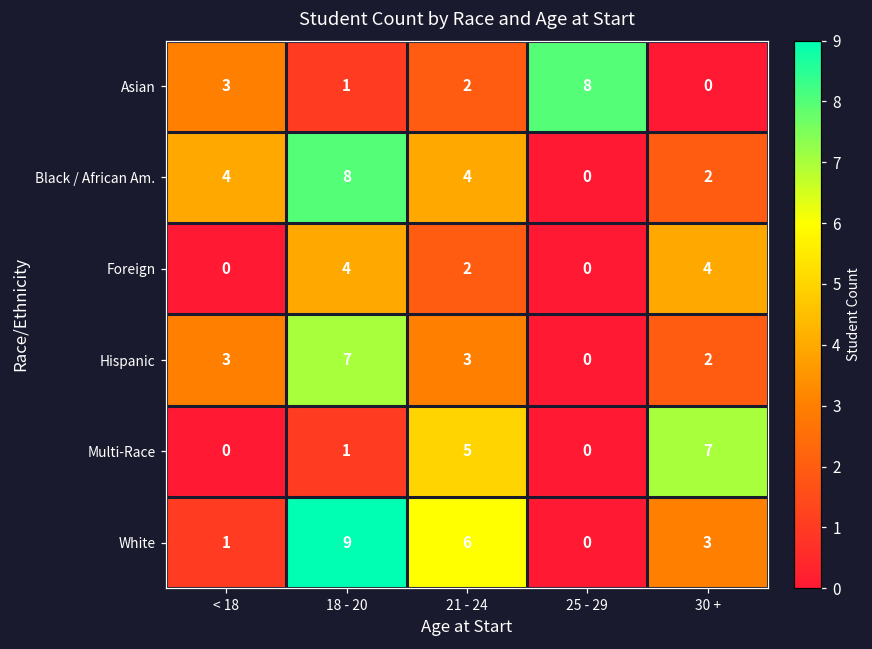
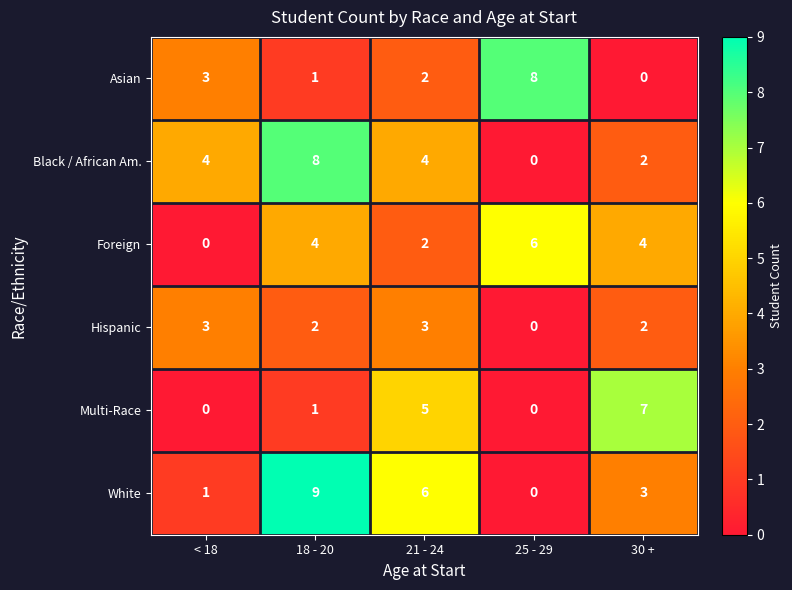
  {
    "Asian": {
      "< 18": 3,
      "18 - 20": 1,
      "21 - 24": 2,
      "25 - 29": 8,
      "30 +": 0
    },
    "Black / African Am.": {
      "< 18": 4,
      "18 - 20": 8,
      "21 - 24": 4,
      "25 - 29": 0,
      "30 +": 2
    },
    "Foreign": {
      "< 18": 0,
      "18 - 20": 4,
      "21 - 24": 2,
-     "25 - 29": 0,
+     "25 - 29": 6,
      "30 +": 4
    },
    "Hispanic": {
      "< 18": 3,
-     "18 - 20": 7,
+     "18 - 20": 2,
      "21 - 24": 3,
      "25 - 29": 0,
      "30 +": 2
    },
    "Multi-Race": {
      "< 18": 0,
      "18 - 20": 1,
      "21 - 24": 5,
      "25 - 29": 0,
      "30 +": 7
    },
    "White": {
      "< 18": 1,
      "18 - 20": 9,
      "21 - 24": 6,
      "25 - 29": 0,
      "30 +": 3
    }
  }
